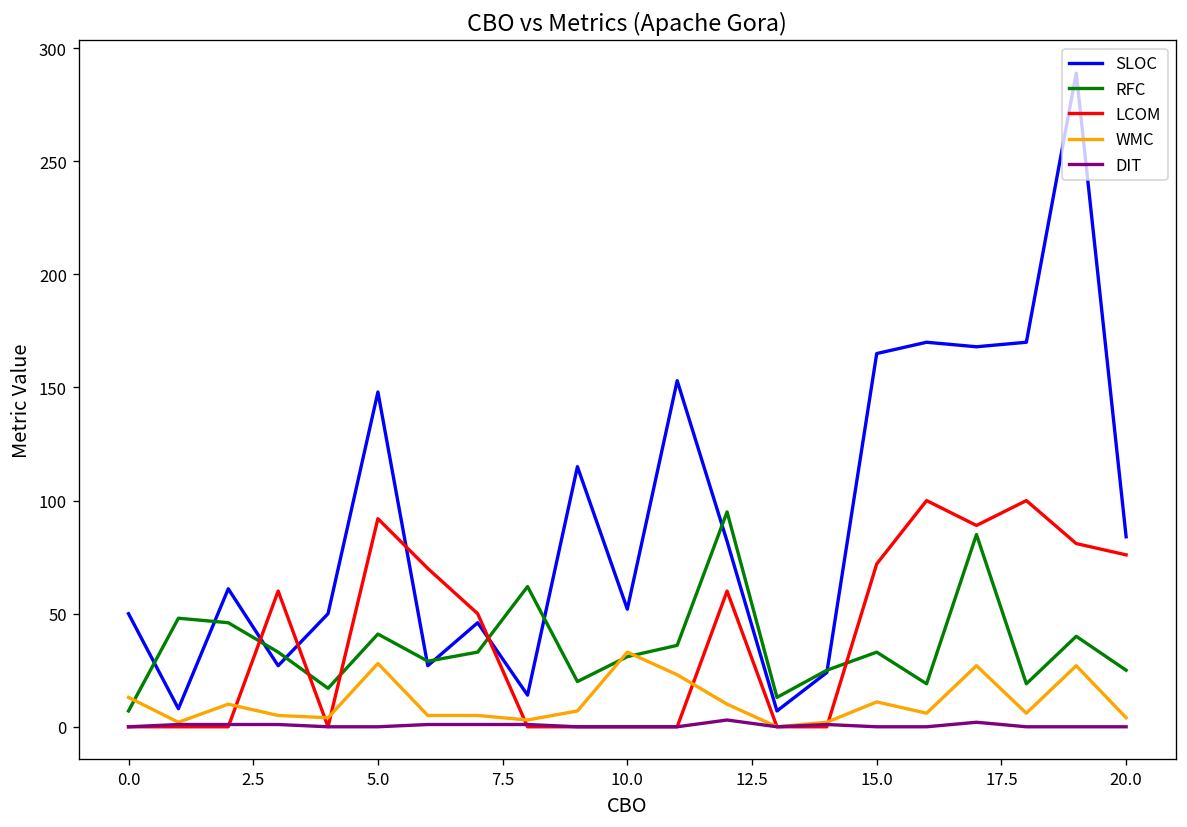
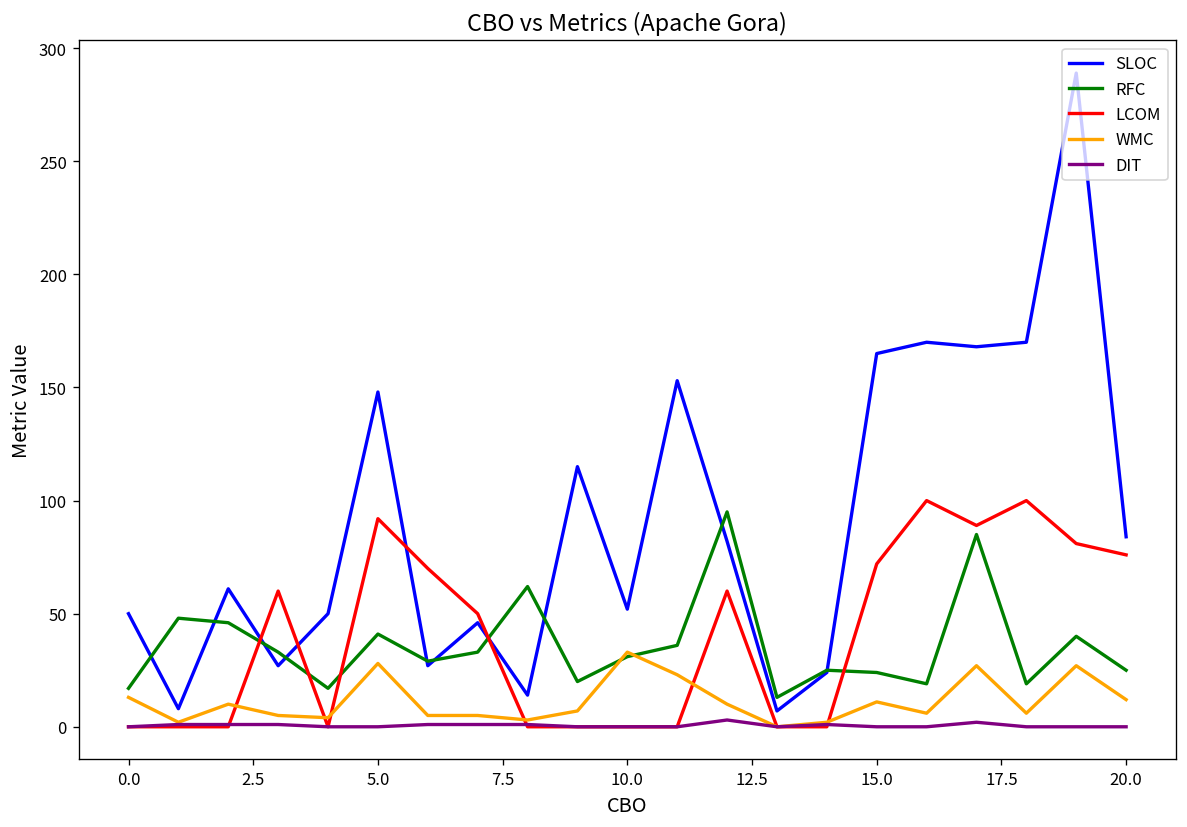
  {
    "SLOC": {
      "0.0": 50,
      "5.0": 148,
      "10.0": 52,
      "15.0": 165,
      "20.0": 84
    },
    "RFC": {
-     "0.0": 7,
+     "0.0": 17,
      "5.0": 41,
      "10.0": 31,
-     "15.0": 33,
+     "15.0": 24,
      "20.0": 25
    },
    "LCOM": {
      "5.0": 92,
      "15.0": 72,
      "20.0": 76
    },
    "WMC": {
      "0.0": 13,
      "5.0": 28,
      "10.0": 33,
      "15.0": 11,
-     "20.0": 4
+     "20.0": 12
    },
    "DIT": {
      "5.0": 0,
      "15.0": 0,
      "20.0": 0
    }
  }
